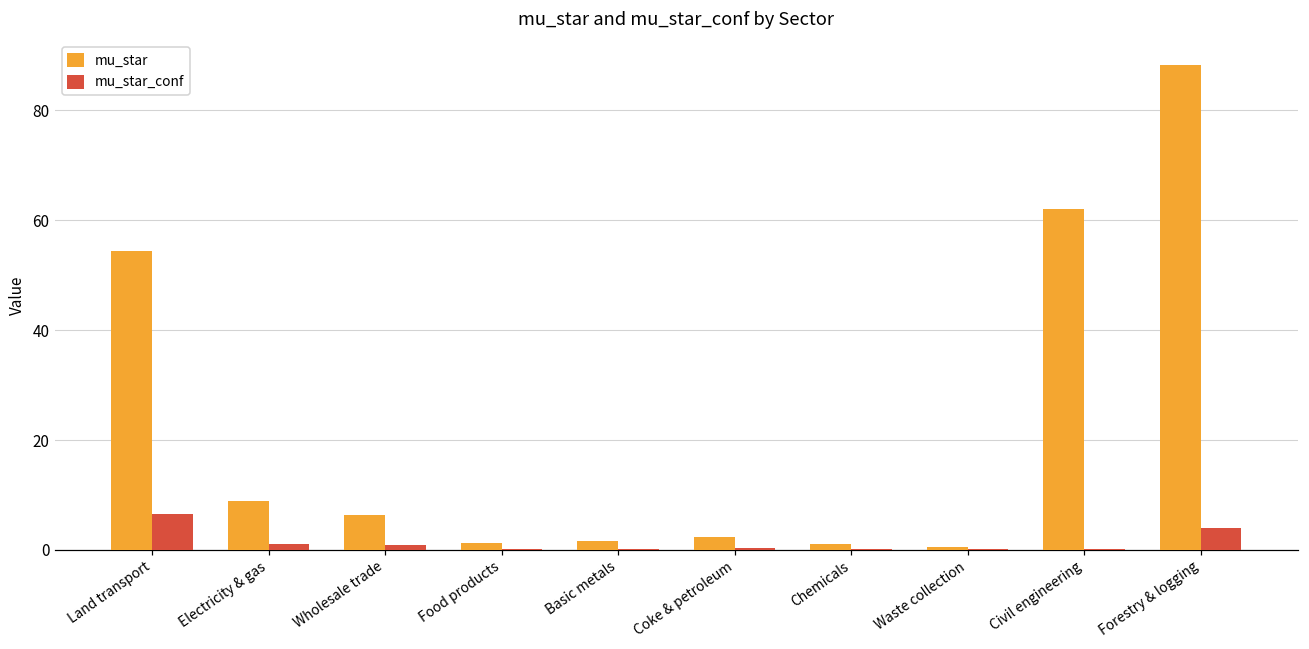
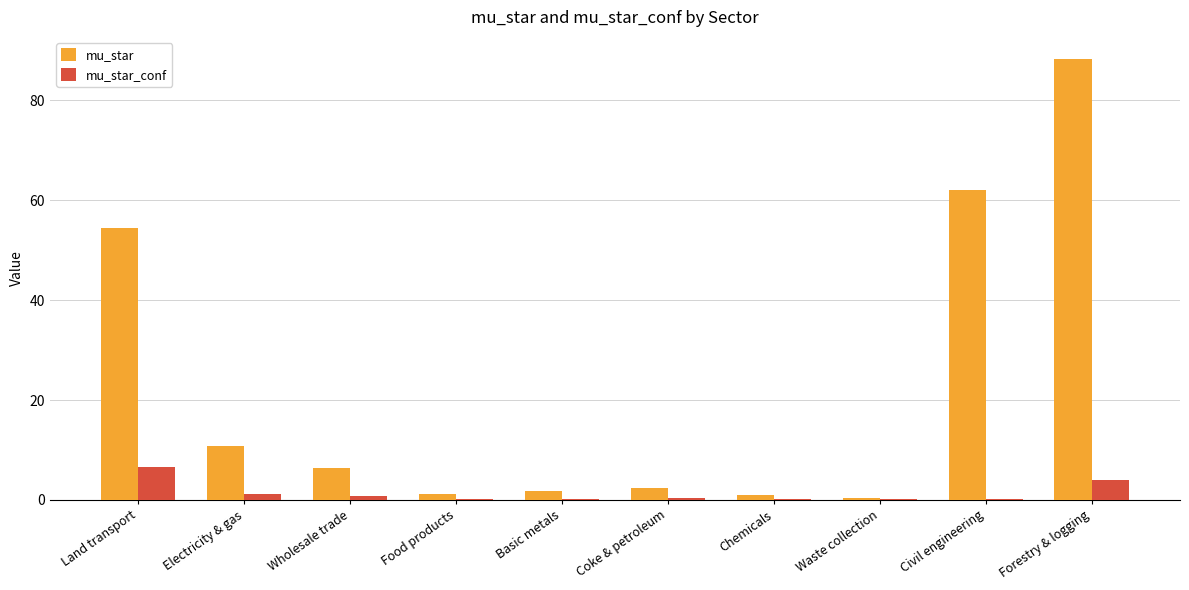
  {
    "mu_star": {
      "Land transport": 54,
-     "Electricity & gas": 9,
+     "Electricity & gas": 11,
      "Wholesale trade": 6,
      "Food products": 1,
      "Basic metals": 2,
      "Coke & petroleum": 2,
      "Chemicals": 1,
      "Civil engineering": 62,
      "Forestry & logging": 88
    },
    "mu_star_conf": {
      "Land transport": 7,
      "Electricity & gas": 1,
      "Wholesale trade": 1,
      "Forestry & logging": 4
    }
  }
